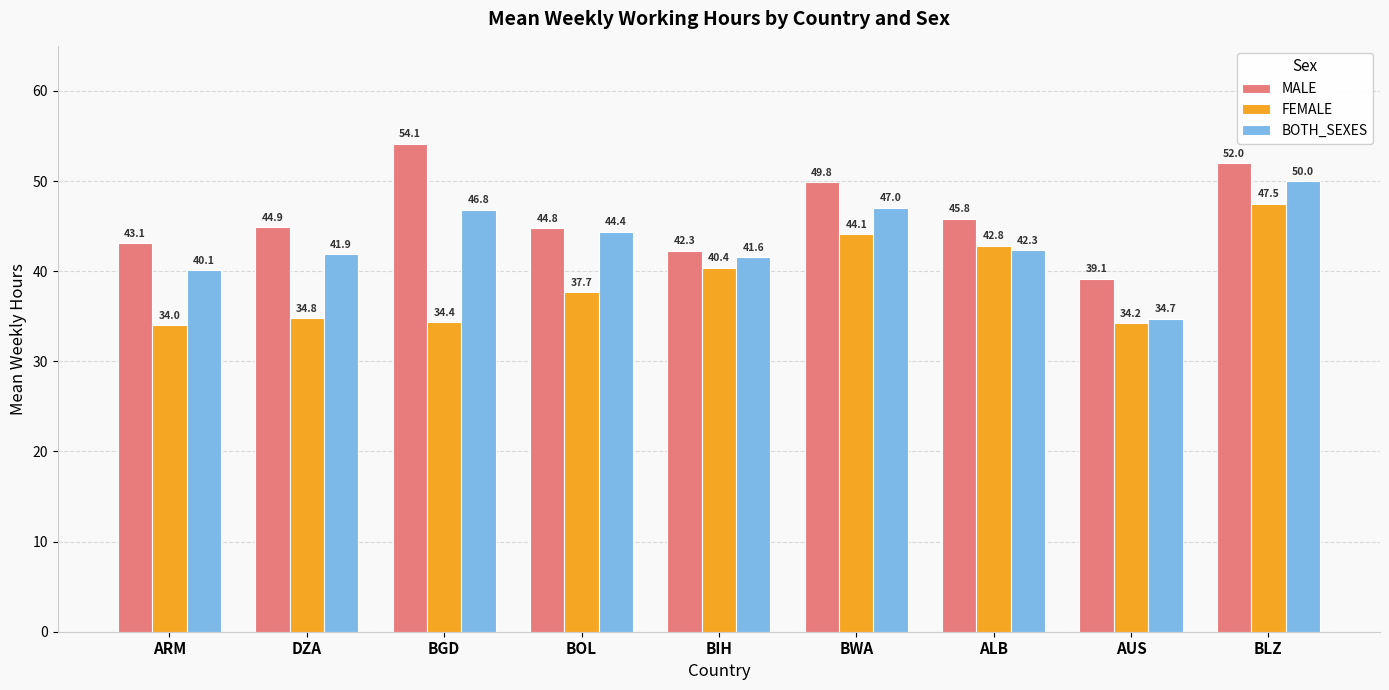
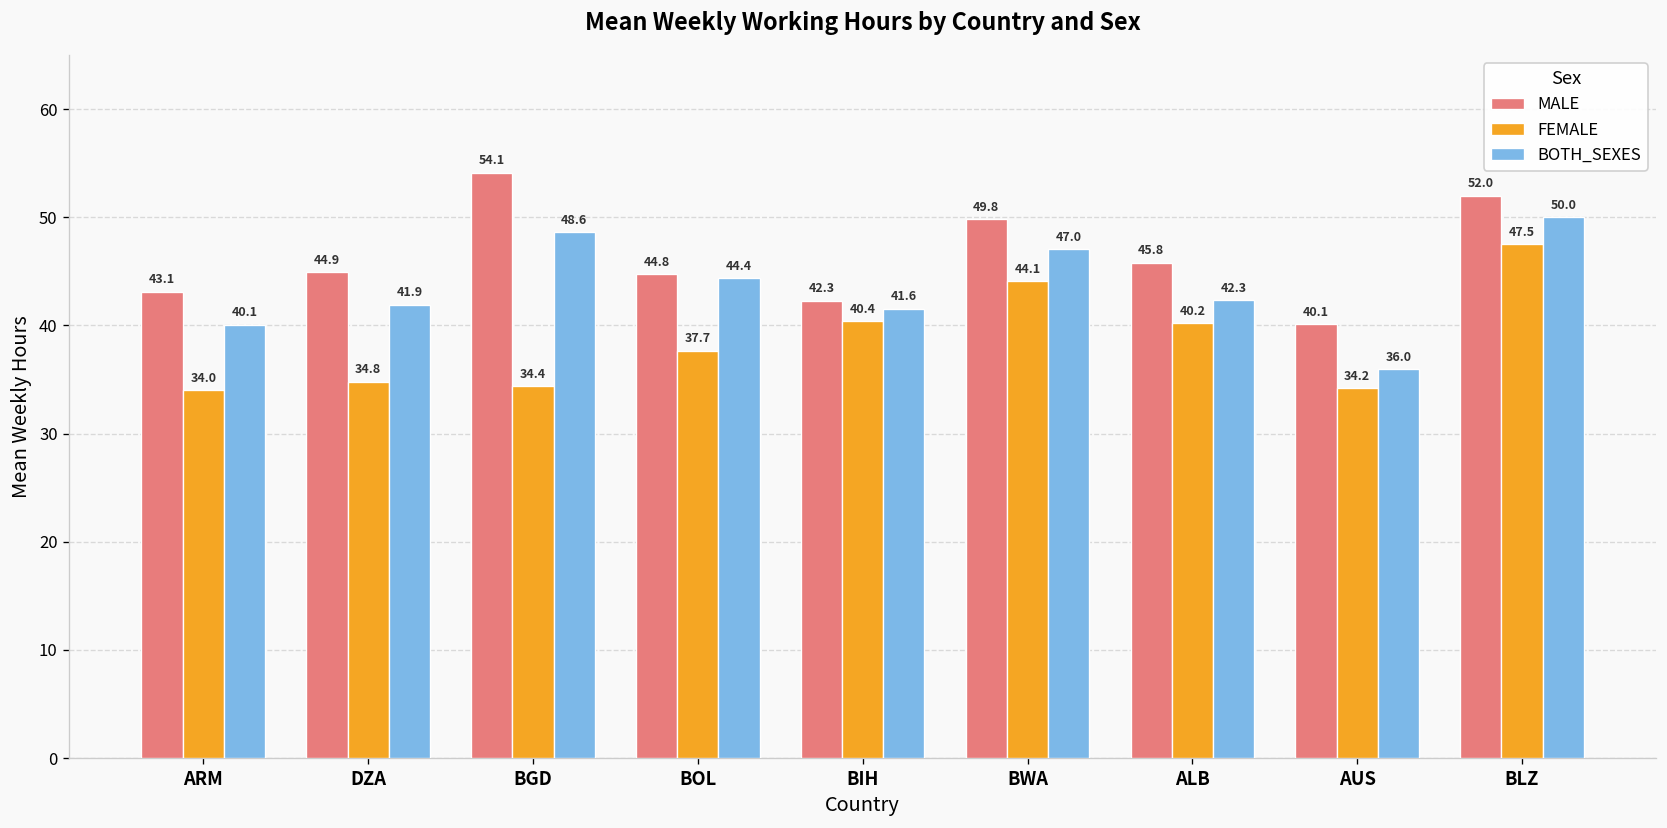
  {
    "MALE": {
      "ARM": 43.1,
      "DZA": 44.9,
      "BGD": 54.1,
      "BOL": 44.8,
      "BIH": 42.3,
      "BWA": 49.8,
      "ALB": 45.8,
-     "AUS": 39.1,
+     "AUS": 40.1,
      "BLZ": 52.0
    },
    "FEMALE": {
      "ARM": 34.0,
      "DZA": 34.8,
      "BGD": 34.4,
      "BOL": 37.7,
      "BIH": 40.4,
      "BWA": 44.1,
-     "ALB": 42.8,
+     "ALB": 40.2,
      "AUS": 34.2,
      "BLZ": 47.5
    },
    "BOTH_SEXES": {
      "ARM": 40.1,
      "DZA": 41.9,
-     "BGD": 46.8,
+     "BGD": 48.6,
      "BOL": 44.4,
      "BIH": 41.6,
      "BWA": 47.0,
      "ALB": 42.3,
-     "AUS": 34.7,
+     "AUS": 36.0,
      "BLZ": 50.0
    }
  }
